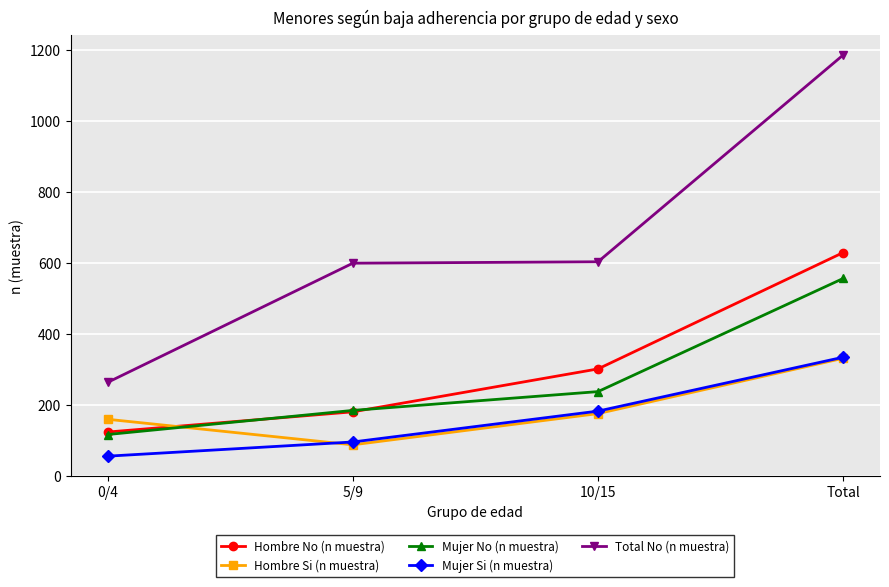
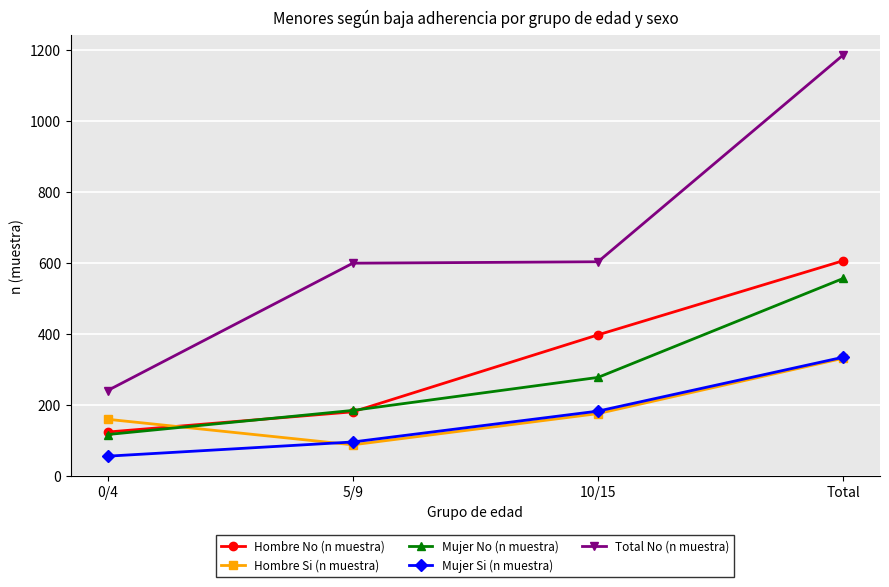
  {
    "Hombre No (n muestra)": {
-     "10/15": 300,
-     "Total": 630
+     "10/15": 400,
+     "Total": 610
    },
    "Hombre Si (n muestra)": {
      "0/4": 160,
      "5/9": 90
    },
    "Mujer No (n muestra)": {
-     "10/15": 240,
+     "10/15": 280,
      "Total": 560
    },
    "Mujer Si (n muestra)": {
      "0/4": 60,
      "5/9": 100
    },
    "Total No (n muestra)": {
-     "0/4": 260,
+     "0/4": 240,
      "5/9": 600,
      "10/15": 600,
      "Total": 1190
    }
  }
